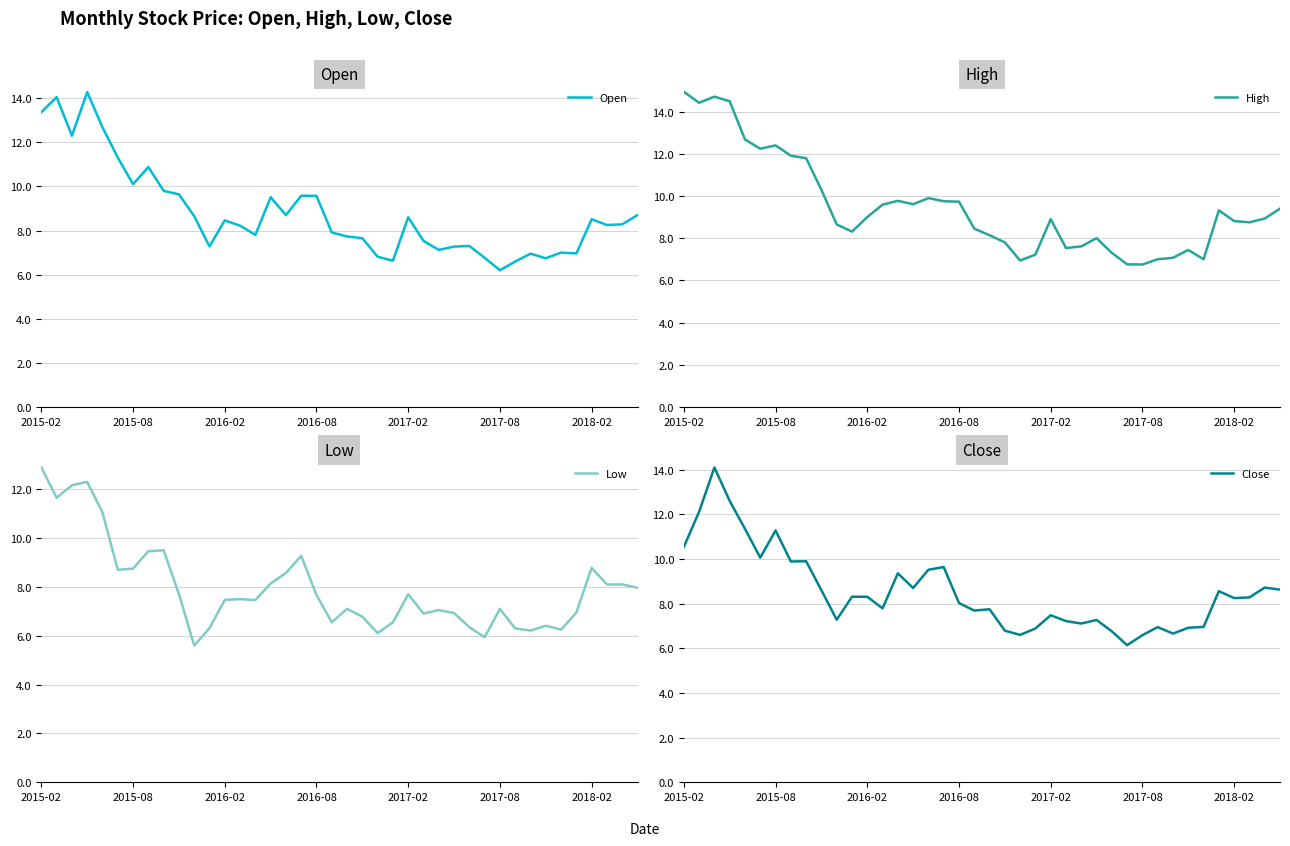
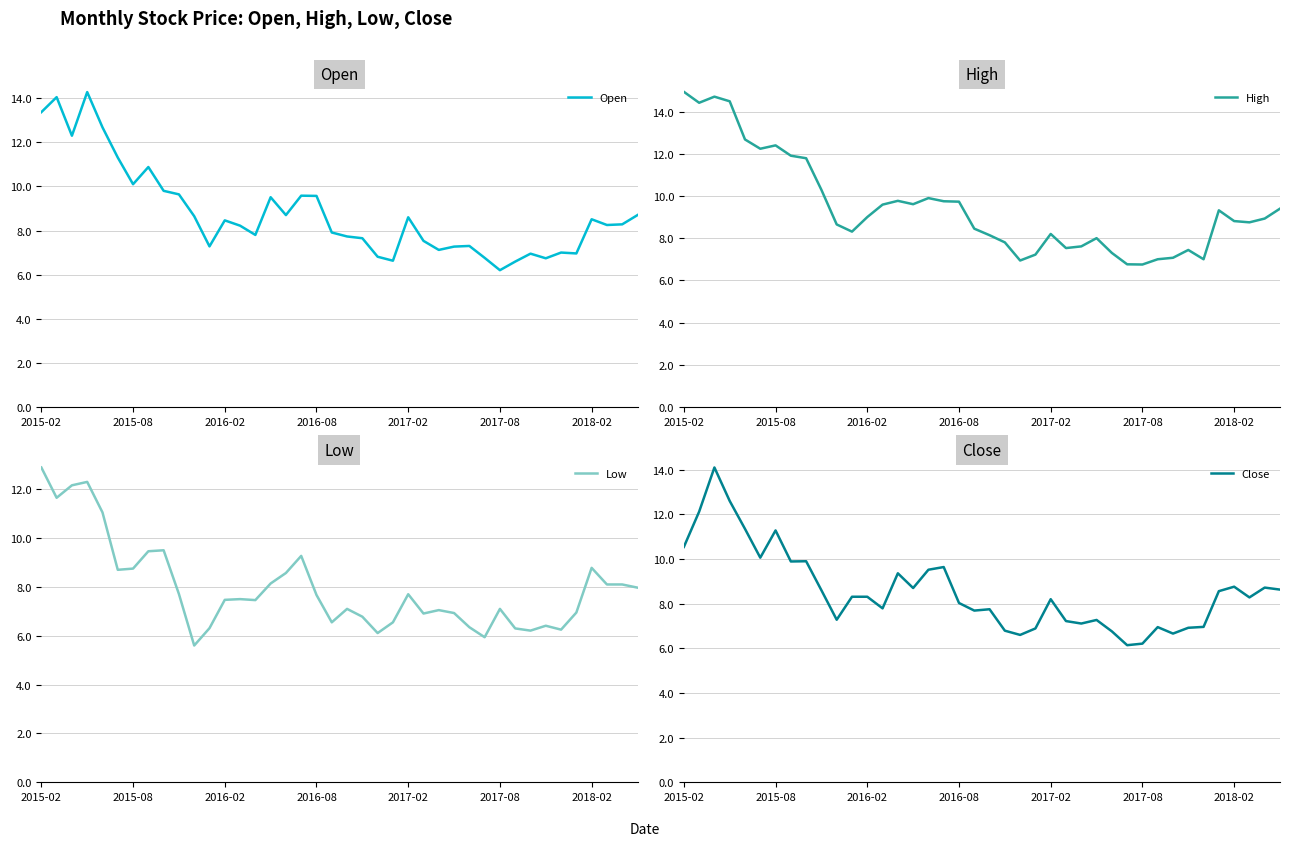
  {
    "Open": {
      "2015-02": 13.4,
      "2015-08": 10.1,
      "2016-02": 8.5,
      "2016-08": 9.6,
      "2017-02": 8.6,
      "2017-08": 6.2,
      "2018-02": 8.5
    },
    "High": {
      "2015-02": 14.9,
      "2015-08": 12.4,
      "2016-02": 9.0,
      "2016-08": 9.7,
-     "2017-02": 8.9,
+     "2017-02": 8.2,
      "2017-08": 6.8,
      "2018-02": 8.8
    },
    "Low": {
      "2015-02": 12.9,
      "2015-08": 8.8,
      "2016-02": 7.5,
      "2016-08": 7.7,
      "2017-02": 7.7,
      "2017-08": 7.1,
      "2018-02": 8.8
    },
    "Close": {
      "2015-02": 10.5,
      "2015-08": 11.3,
      "2016-02": 8.3,
      "2016-08": 8.0,
-     "2017-02": 7.5,
-     "2017-08": 6.6,
-     "2018-02": 8.3
+     "2017-02": 8.2,
+     "2017-08": 6.2,
+     "2018-02": 8.8
    }
  }
